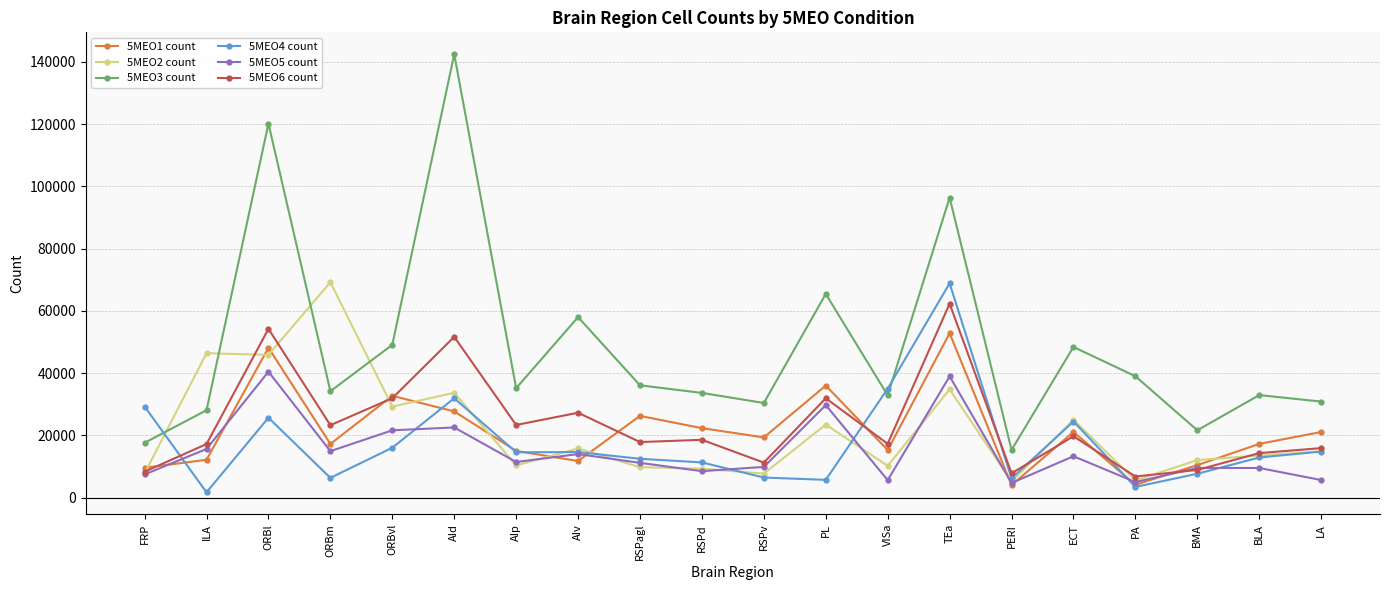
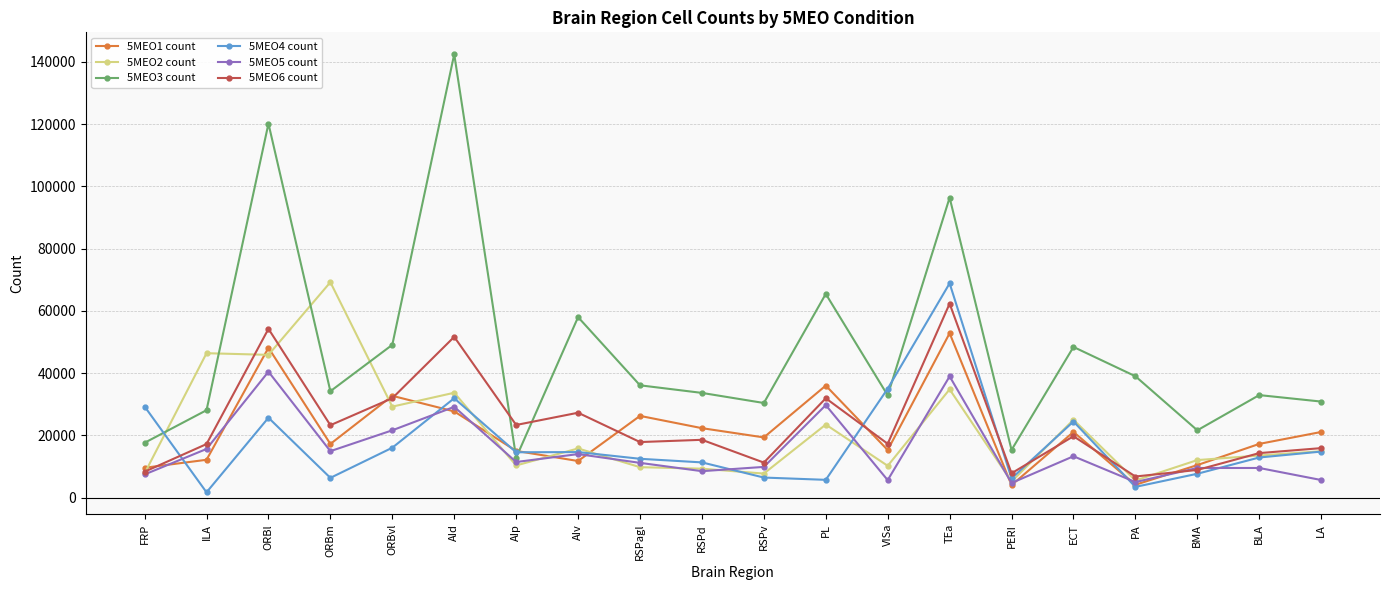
  {
    "5MEO2 count": {
      "ILA": 46000,
      "ORBl": 46000,
      "ORBm": 69000,
      "ORBvl": 29000,
      "AId": 34000,
      "AIp": 10000,
      "AIv": 16000,
      "RSPagl": 10000,
      "RSPv": 8000,
      "PL": 23000,
      "VISa": 10000,
      "TEa": 35000,
      "BMA": 12000
    },
    "5MEO3 count": {
      "FRP": 18000,
      "ILA": 28000,
      "ORBl": 120000,
      "ORBm": 34000,
      "ORBvl": 49000,
      "AId": 142000,
-     "AIp": 35000,
+     "AIp": 13000,
      "AIv": 58000,
      "RSPagl": 36000,
      "RSPd": 34000,
      "RSPv": 30000,
      "PL": 65000,
      "VISa": 33000,
      "TEa": 96000,
      "PERI": 15000,
      "ECT": 48000,
      "PA": 39000,
      "BMA": 22000,
      "BLA": 33000,
      "LA": 31000
    },
    "5MEO4 count": {
      "FRP": 29000,
      "ILA": 2000,
      "ORBl": 26000,
      "ORBm": 6000,
      "ORBvl": 16000,
      "AId": 32000,
      "RSPagl": 12000,
      "RSPd": 11000,
      "RSPv": 6000,
      "PL": 6000,
      "VISa": 35000,
      "TEa": 69000,
      "PERI": 6000,
      "BMA": 8000
    },
    "5MEO5 count": {
      "ILA": 16000,
      "ORBl": 40000,
      "ORBm": 15000,
      "ORBvl": 22000,
-     "AId": 23000,
+     "AId": 29000,
      "AIp": 11000,
      "RSPagl": 11000,
      "RSPv": 10000,
      "PL": 30000,
      "VISa": 6000,
      "TEa": 39000,
      "ECT": 13000,
      "BLA": 10000,
      "LA": 6000
    }
  }
